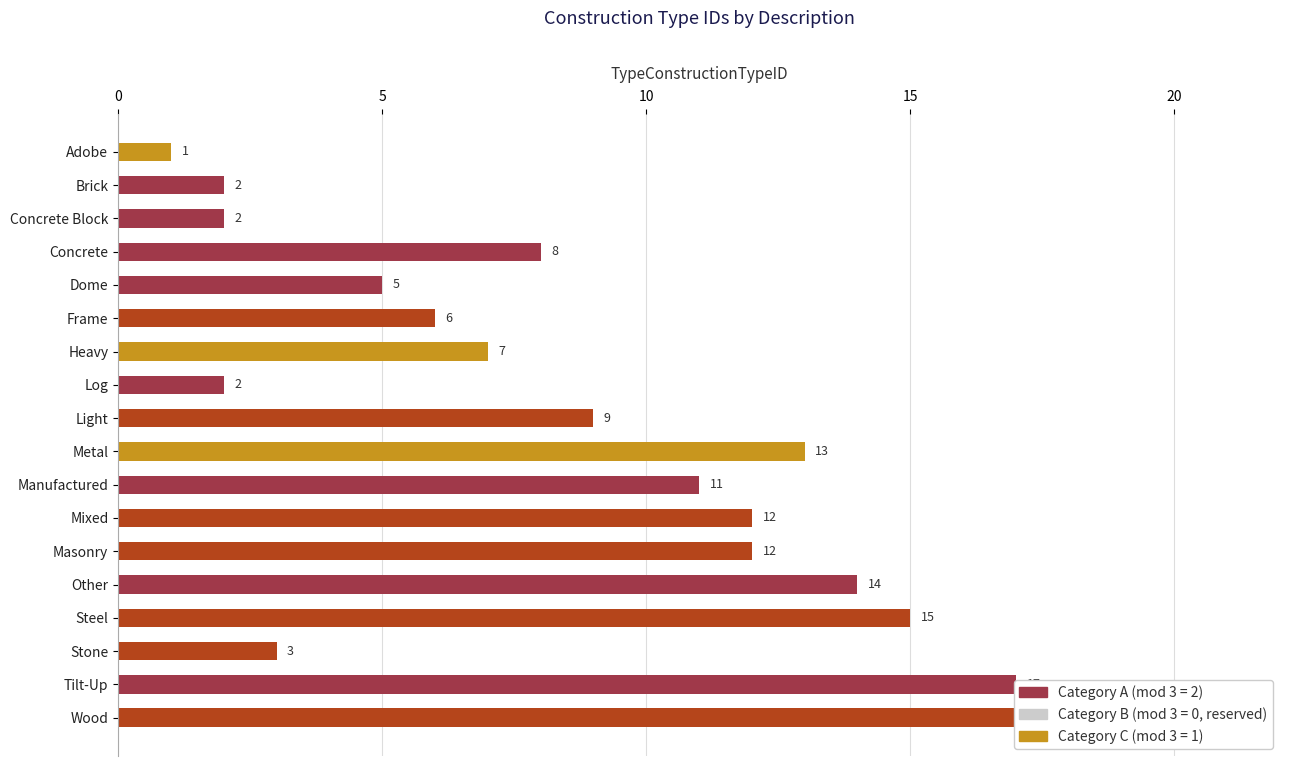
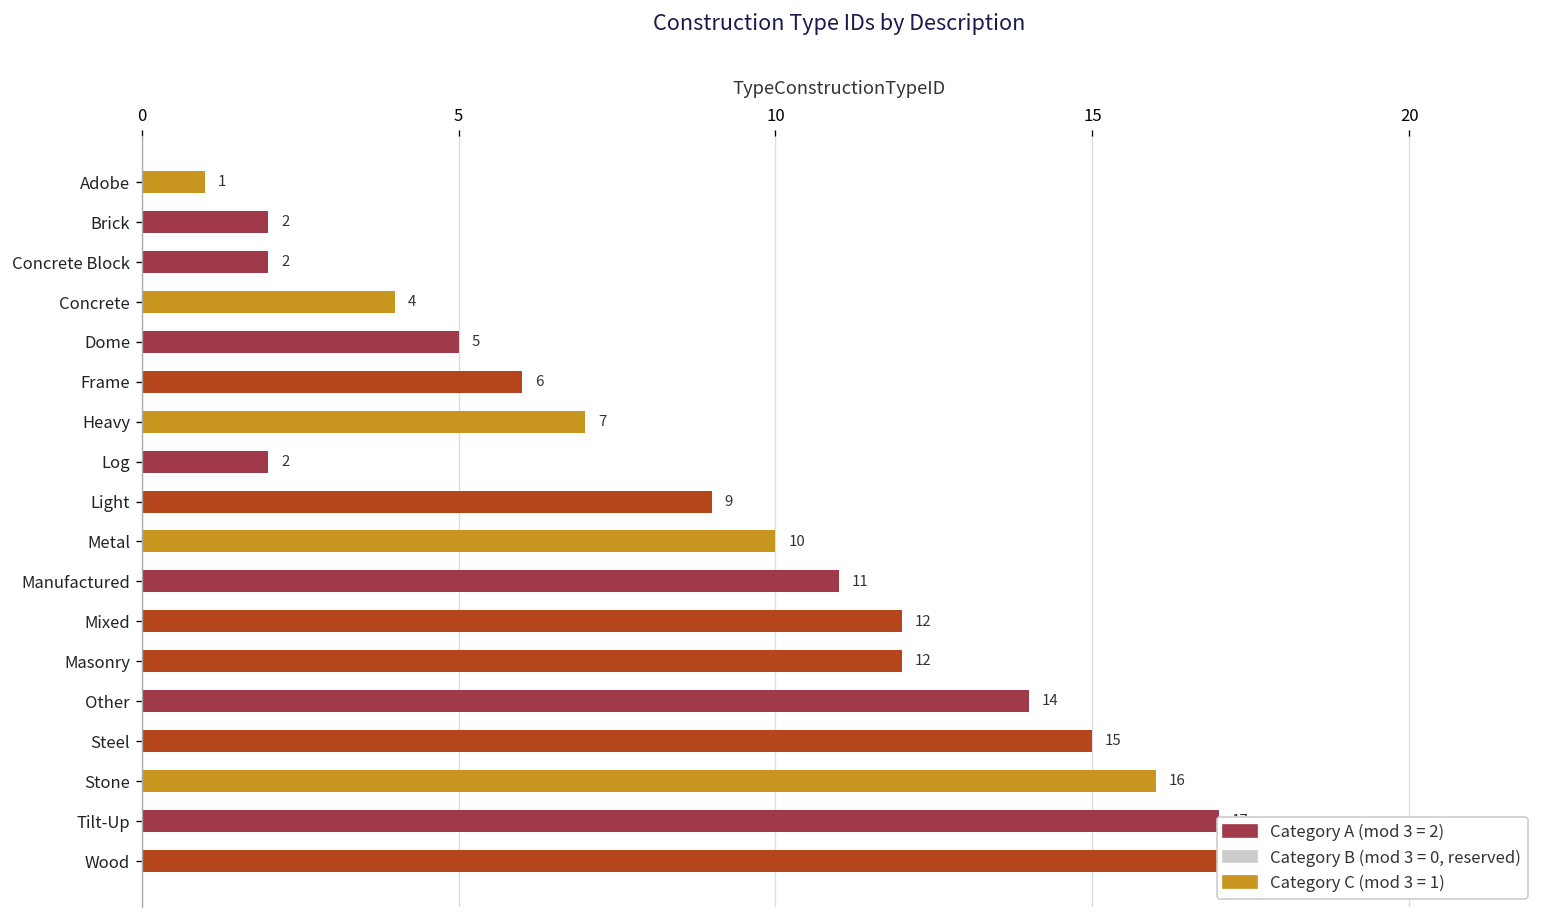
  {
    "Adobe": 1,
    "Brick": 2,
    "Concrete Block": 2,
-   "Concrete": 8,
+   "Concrete": 4,
    "Dome": 5,
    "Frame": 6,
    "Heavy": 7,
    "Log": 2,
    "Light": 9,
-   "Metal": 13,
+   "Metal": 10,
    "Manufactured": 11,
    "Mixed": 12,
    "Masonry": 12,
    "Other": 14,
    "Steel": 15,
-   "Stone": 3
+   "Stone": 16
  }
